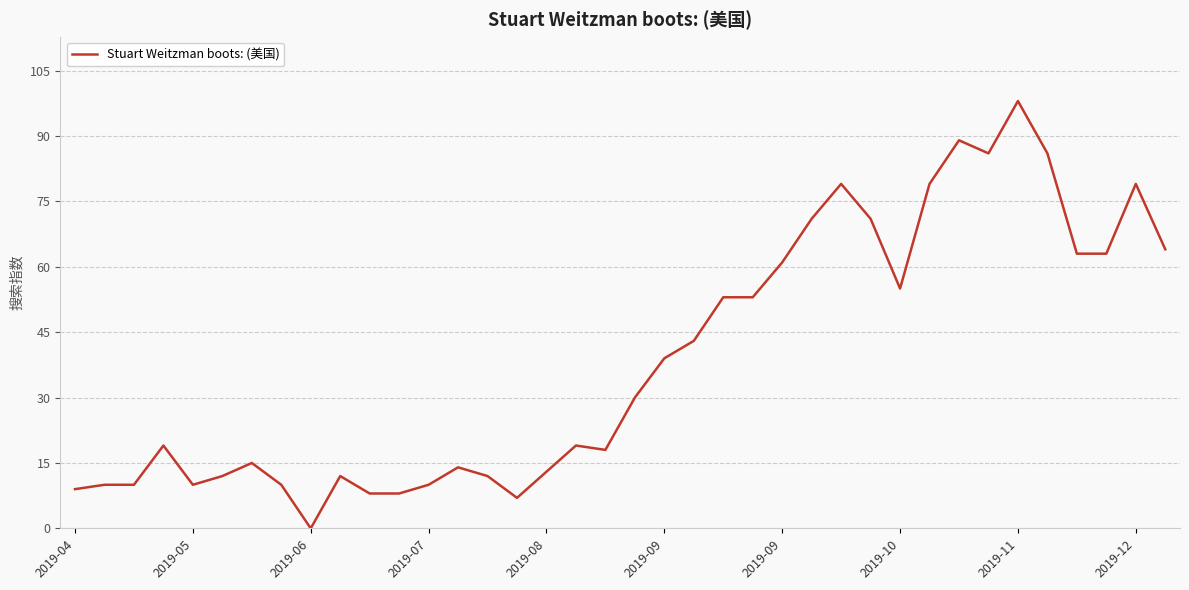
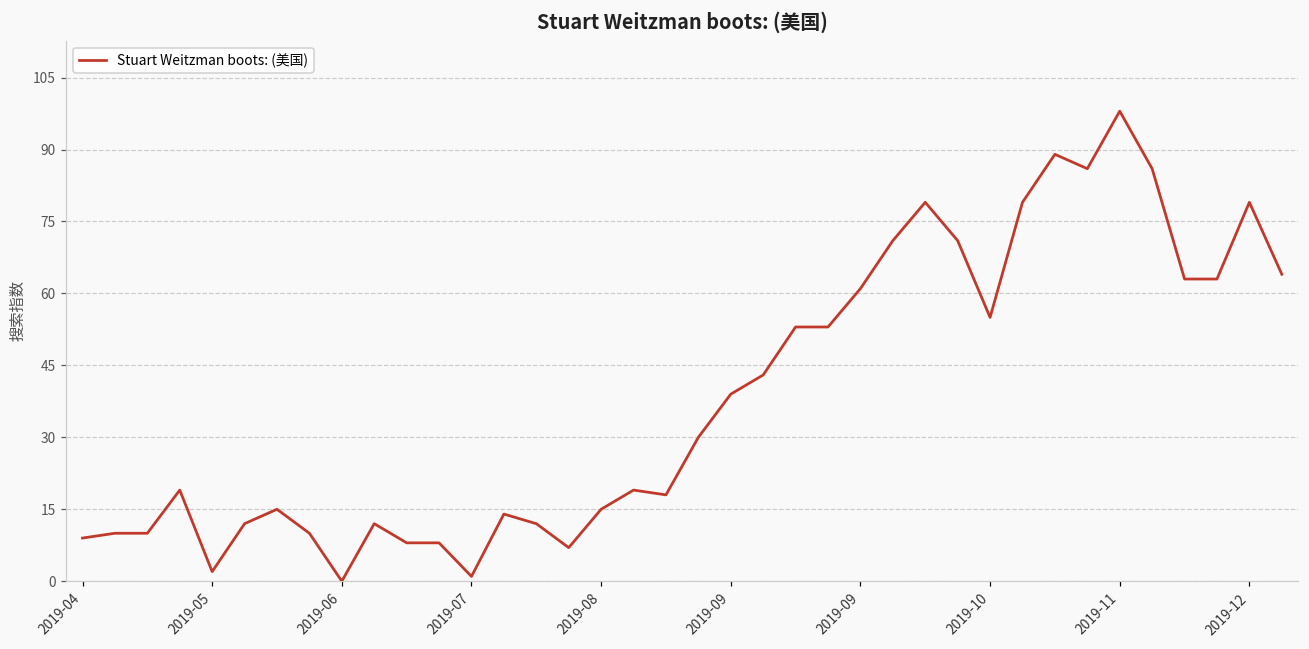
  {
    "2019-04": 9,
-   "2019-05": 10,
+   "2019-05": 2,
    "2019-06": 0,
-   "2019-07": 10,
-   "2019-08": 13,
+   "2019-07": 1,
+   "2019-08": 15,
    "2019-10": 55,
    "2019-11": 98,
    "2019-12": 79
  }
